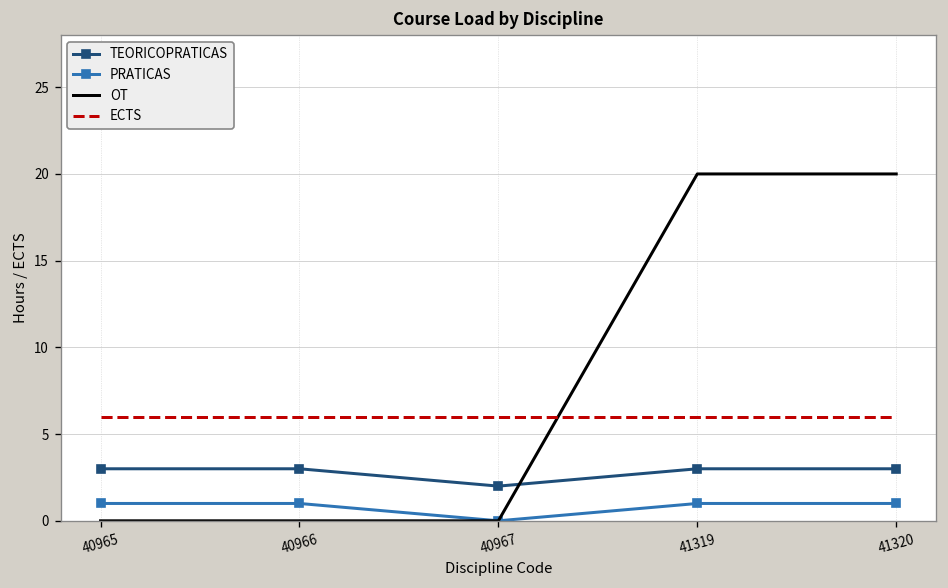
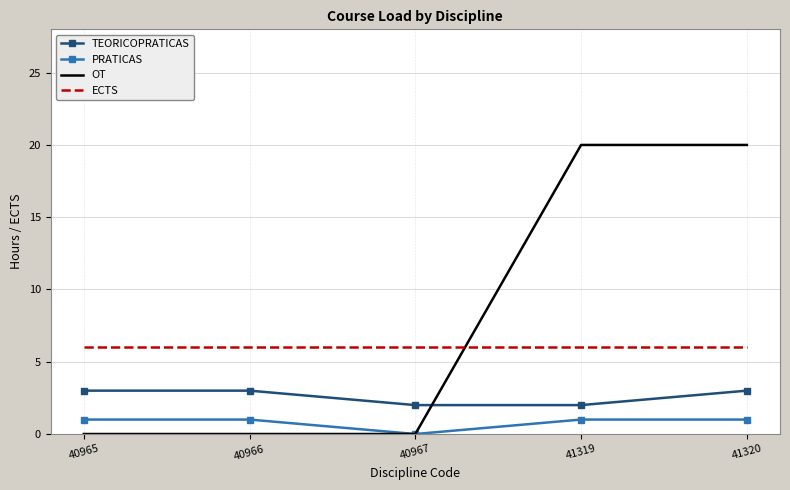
  {
    "TEORICOPRATICAS": {
      "40965": 3,
      "40966": 3,
      "40967": 2,
-     "41319": 3,
+     "41319": 2,
      "41320": 3
    },
    "PRATICAS": {
      "40965": 1,
      "40966": 1,
      "41319": 1,
      "41320": 1
    },
    "OT": {
      "40965": 0,
      "40966": 0,
      "41319": 20,
      "41320": 20
    },
    "ECTS": {
      "40965": 6,
      "40966": 6,
      "40967": 6,
      "41319": 6,
      "41320": 6
    }
  }
